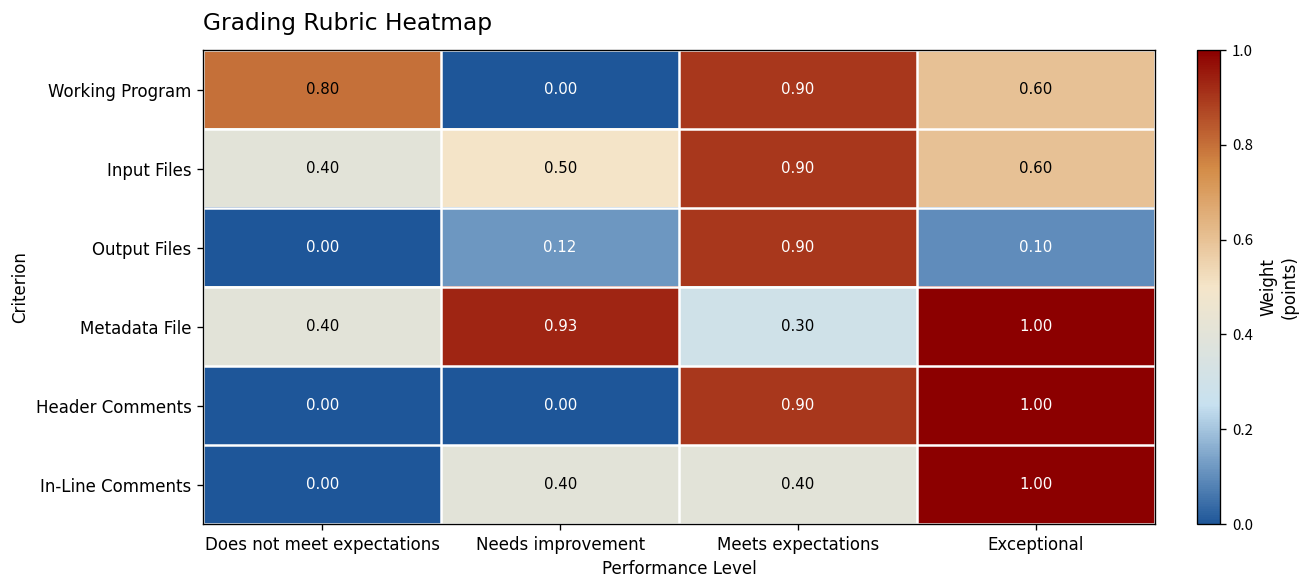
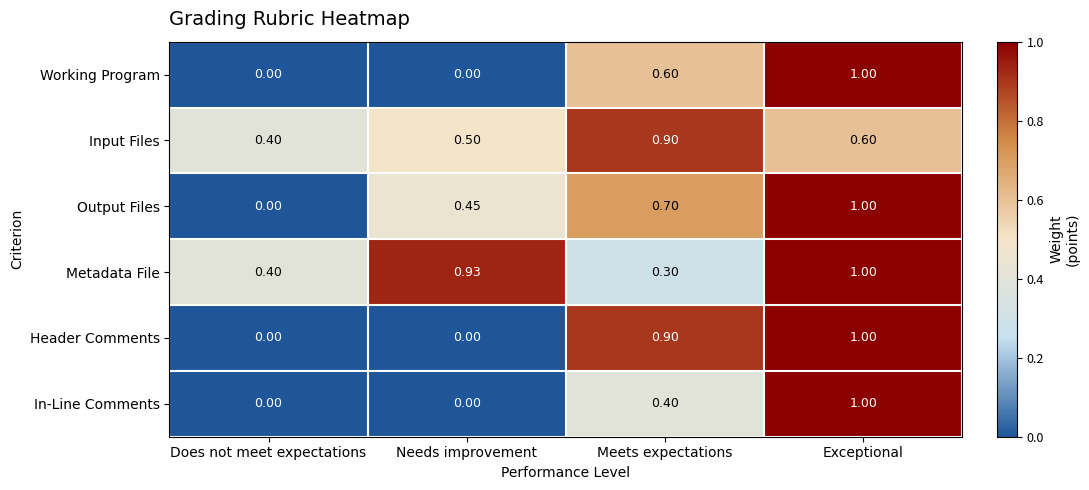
  {
    "Working Program": {
-     "Does not meet expectations": 0.80,
+     "Does not meet expectations": 0.00,
      "Needs improvement": 0.00,
-     "Meets expectations": 0.90,
-     "Exceptional": 0.60
+     "Meets expectations": 0.60,
+     "Exceptional": 1.00
    },
    "Input Files": {
      "Does not meet expectations": 0.40,
      "Needs improvement": 0.50,
      "Meets expectations": 0.90,
      "Exceptional": 0.60
    },
    "Output Files": {
      "Does not meet expectations": 0.00,
-     "Needs improvement": 0.12,
-     "Meets expectations": 0.90,
-     "Exceptional": 0.10
+     "Needs improvement": 0.45,
+     "Meets expectations": 0.70,
+     "Exceptional": 1.00
    },
    "Metadata File": {
      "Does not meet expectations": 0.40,
      "Needs improvement": 0.93,
      "Meets expectations": 0.30,
      "Exceptional": 1.00
    },
    "Header Comments": {
      "Does not meet expectations": 0.00,
      "Needs improvement": 0.00,
      "Meets expectations": 0.90,
      "Exceptional": 1.00
    },
    "In-Line Comments": {
      "Does not meet expectations": 0.00,
-     "Needs improvement": 0.40,
+     "Needs improvement": 0.00,
      "Meets expectations": 0.40,
      "Exceptional": 1.00
    }
  }
